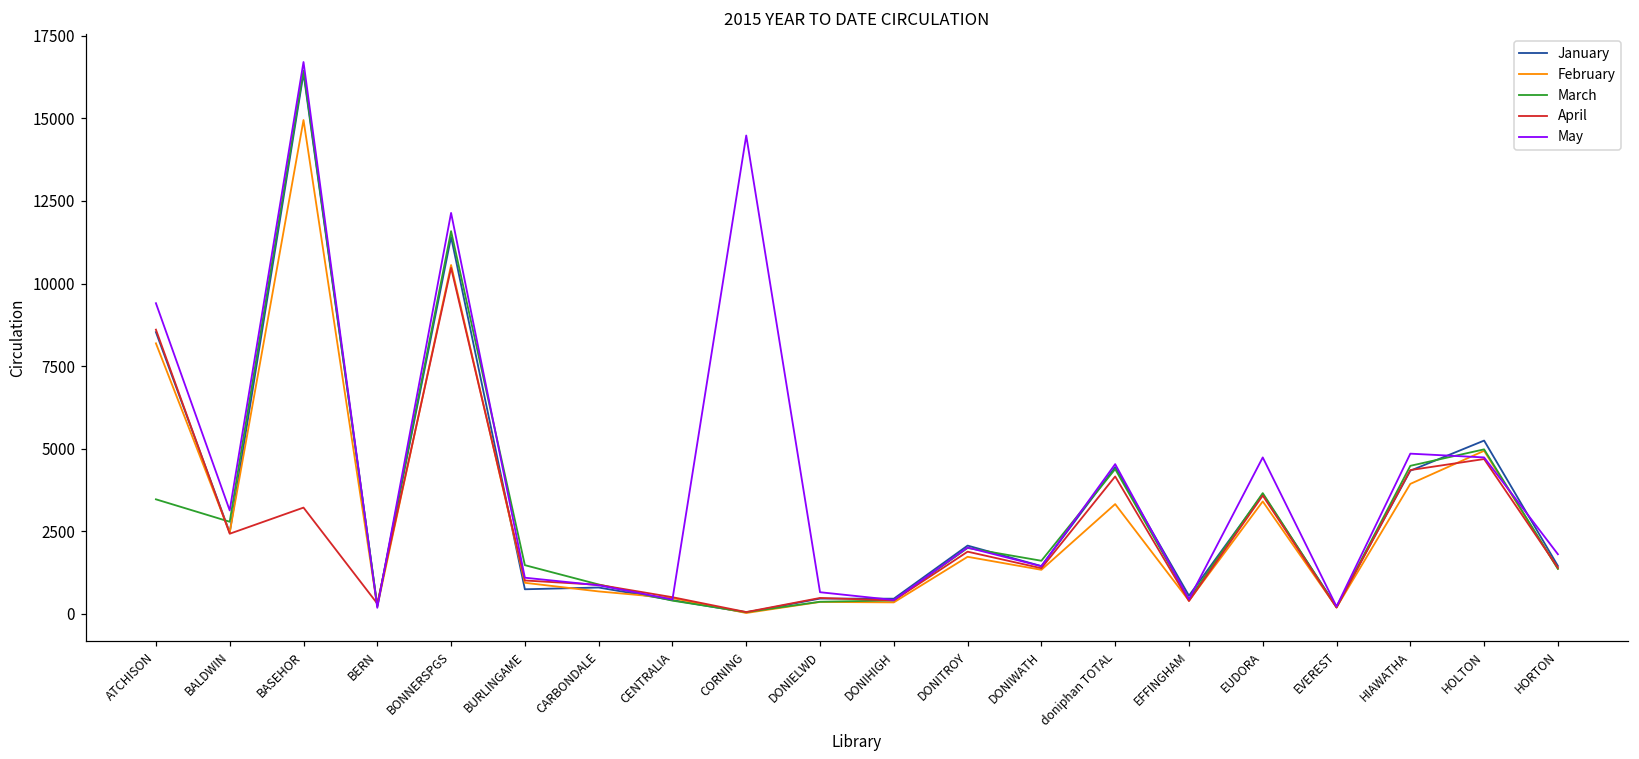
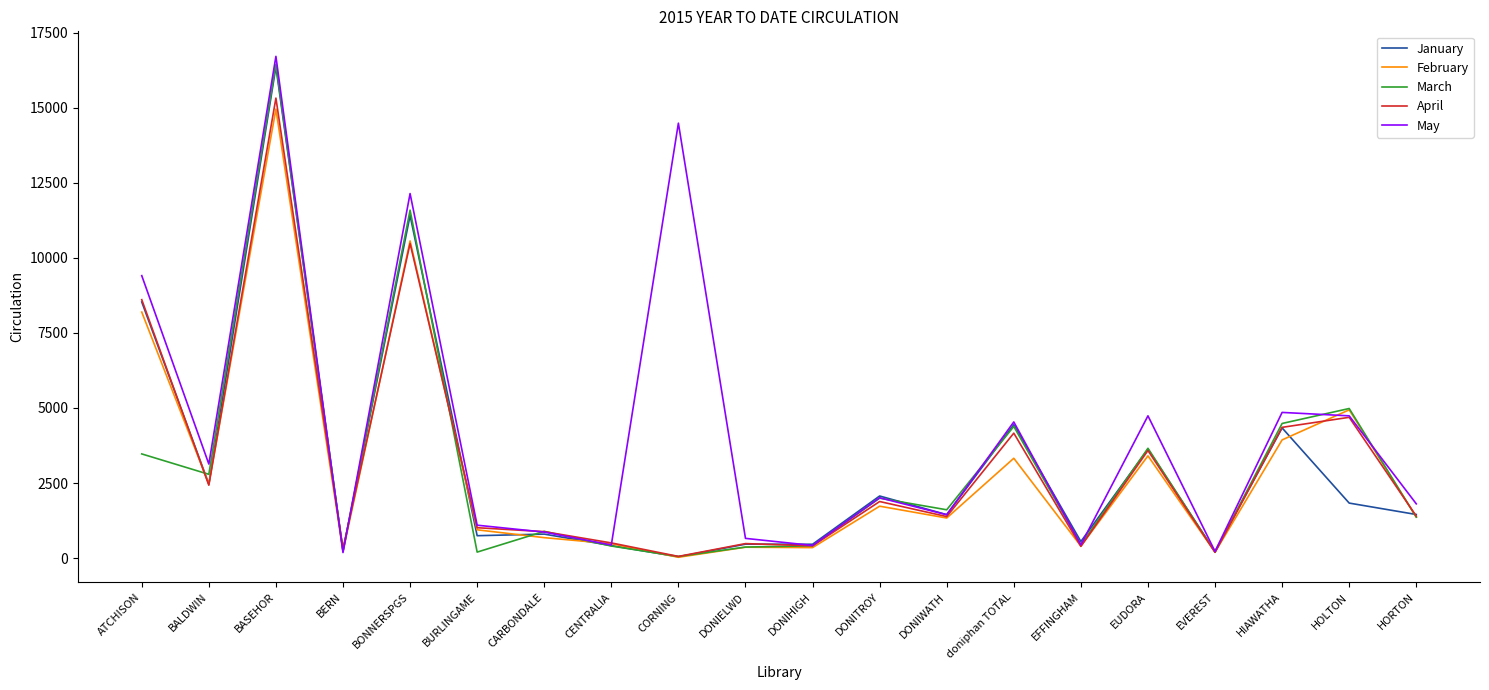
  {
    "January": {
      "BONNERSPGS": 11400,
      "BURLINGAME": 700,
      "EFFINGHAM": 600,
-     "HOLTON": 5200
+     "HOLTON": 1800
    },
    "February": {
      "ATCHISON": 8200,
      "BASEHOR": 15000,
      "BONNERSPGS": 10600,
      "CARBONDALE": 700,
      "DONITROY": 1700,
      "doniphan TOTAL": 3300,
      "EUDORA": 3400,
      "HIAWATHA": 3900
    },
    "March": {
      "ATCHISON": 3500,
      "BALDWIN": 2800,
      "BONNERSPGS": 11600,
-     "BURLINGAME": 1500,
+     "BURLINGAME": 200,
      "DONIWATH": 1600,
      "HIAWATHA": 4500
    },
    "April": {
-     "BASEHOR": 3200,
+     "BASEHOR": 15300,
      "BONNERSPGS": 10500,
      "DONITROY": 1900,
      "doniphan TOTAL": 4200
    },
    "May": {
      "ATCHISON": 9400,
      "BALDWIN": 3100,
      "BASEHOR": 16700,
      "BONNERSPGS": 12100,
      "CORNING": 14500,
      "DONIELWD": 700,
      "doniphan TOTAL": 4500,
      "EUDORA": 4700,
      "HIAWATHA": 4900,
      "HORTON": 1800
    }
  }
